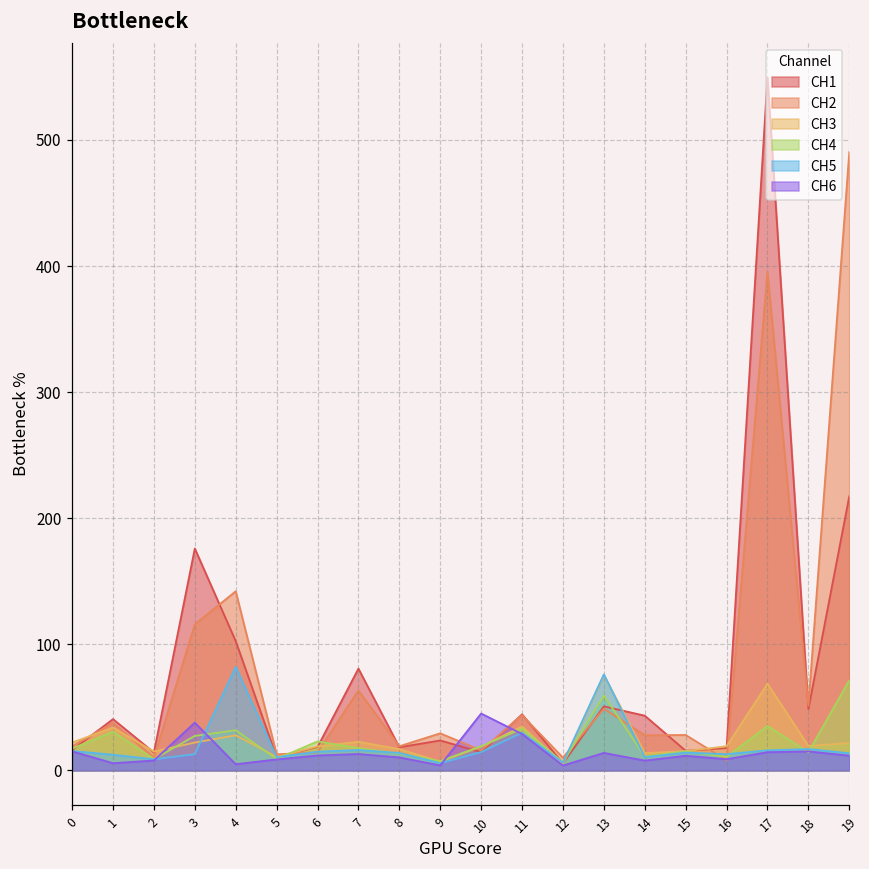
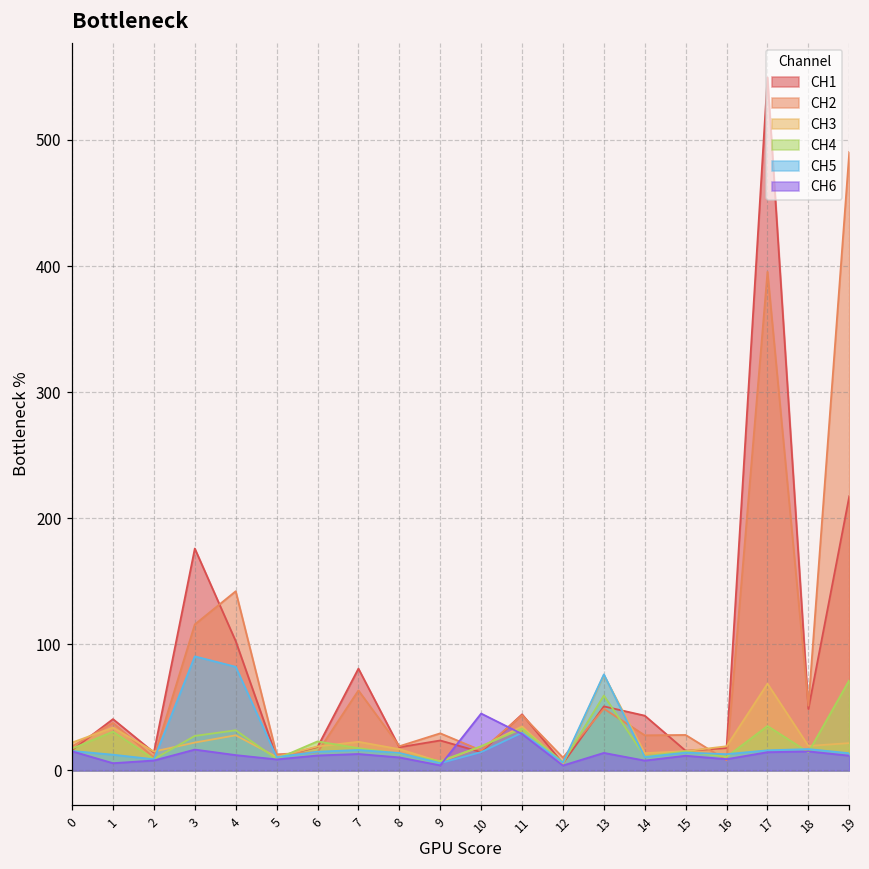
  {
    "CH5": {
      "1": 12,
-     "3": 13,
+     "3": 90,
      "4": 82
    },
    "CH6": {
      "1": 6,
-     "3": 38,
-     "4": 5,
+     "3": 17,
+     "4": 12,
      "6": 12,
      "7": 13,
      "8": 10,
      "10": 45,
      "13": 14,
      "14": 8,
      "15": 12
    }
  }
